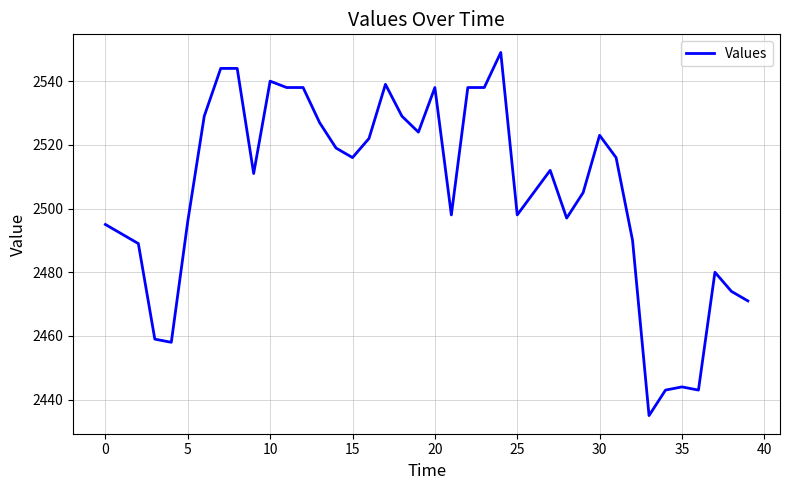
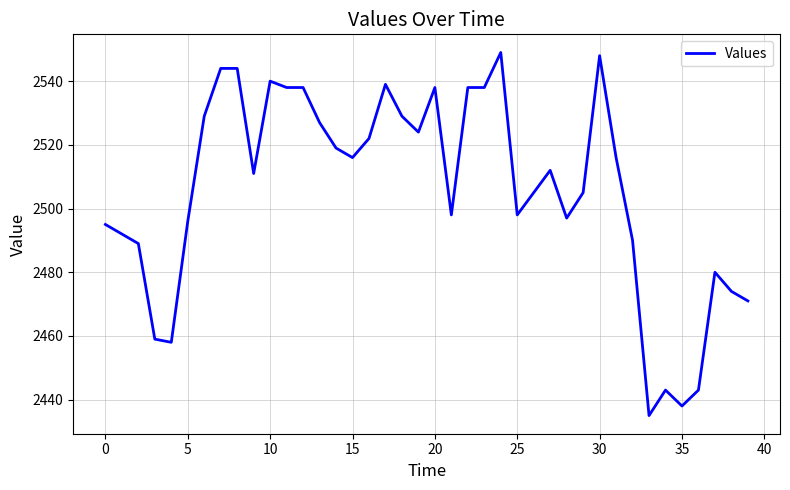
  {
    "0": 2495,
    "5": 2496,
    "10": 2540,
    "15": 2516,
    "20": 2538,
    "25": 2498,
-   "30": 2523,
-   "35": 2444
+   "30": 2548,
+   "35": 2438
  }
